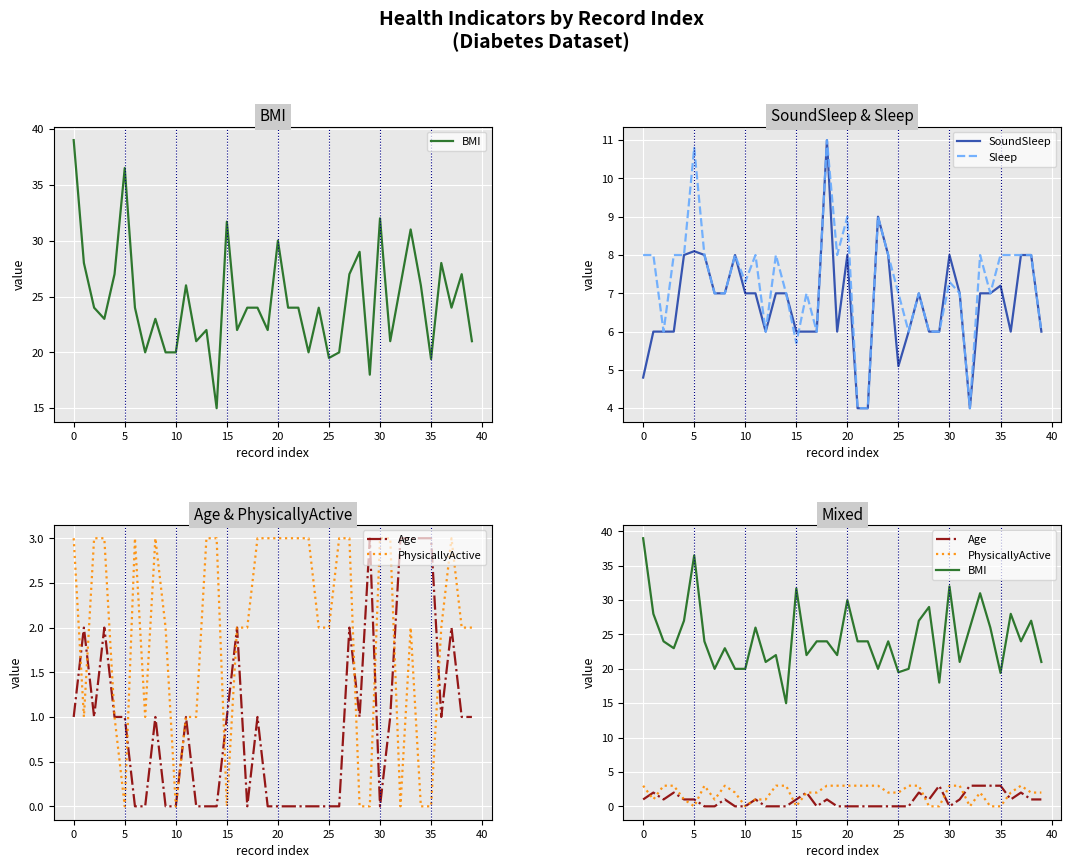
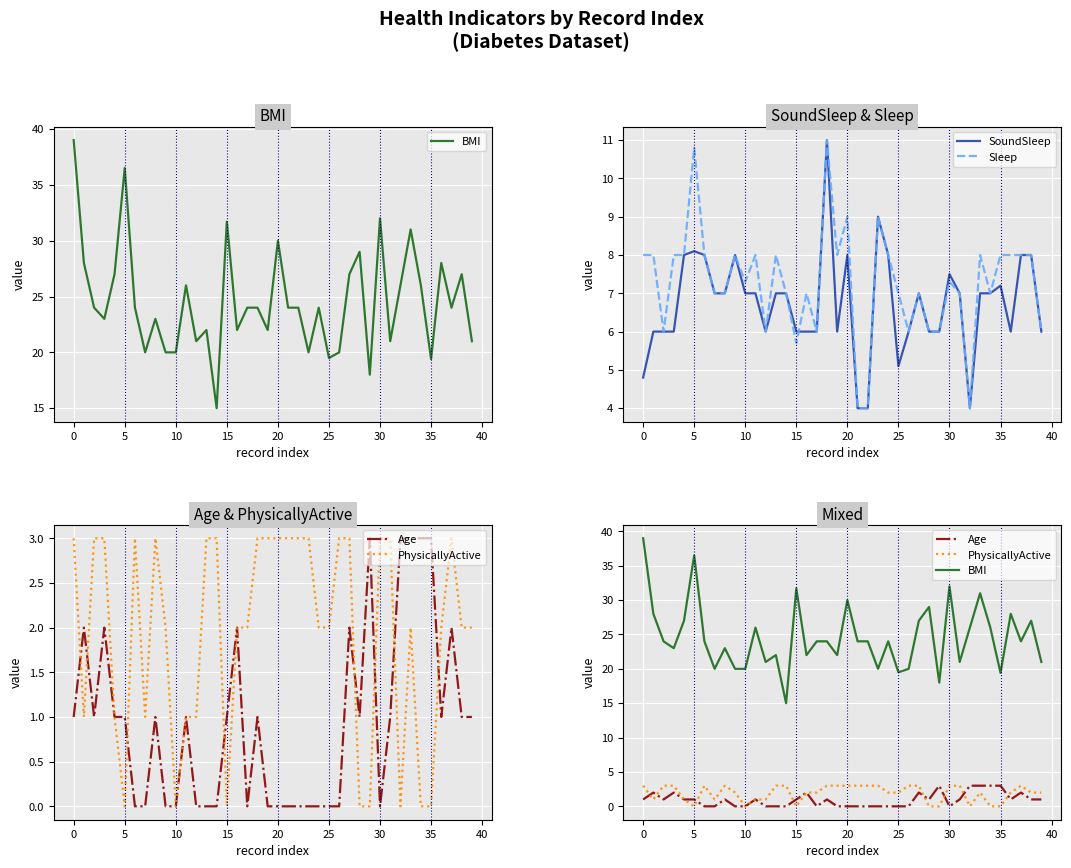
  {
    "BMI": {
      "0": 39.0,
      "5": 36.5,
      "10": 20.0,
      "15": 31.7,
      "20": 30.0,
      "25": 19.5,
      "30": 32.0,
      "35": 19.4
    },
    "SoundSleep & Sleep": {
      "SoundSleep": {
        "0": 4.8,
        "5": 8.1,
        "10": 7.0,
        "15": 6.0,
        "20": 8.0,
        "25": 5.1,
-       "30": 8.0,
+       "30": 7.5,
        "35": 7.2
      },
      "Sleep": {
        "0": 8.0,
        "5": 10.8,
        "10": 7.3,
        "15": 5.7,
        "20": 9.0,
        "25": 7.0,
        "30": 7.3,
        "35": 8.0
      }
    },
    "Age & PhysicallyActive": {
      "Age": {
        "0": 1.0,
        "5": 1.0,
        "15": 1.0,
        "20": 0.0,
        "25": 0.0,
        "30": 0.0
      },
      "PhysicallyActive": {
        "0": 3.0,
        "5": 0.0,
        "15": 0.0,
        "20": 3.0,
        "25": 2.0,
        "35": 0.0
      }
    },
    "Mixed": {
      "Age": {
        "0": 1,
        "5": 1,
        "15": 1,
        "20": 0,
        "25": 0,
        "30": 0,
        "35": 3
      },
      "PhysicallyActive": {
        "0": 3,
        "5": 0,
        "15": 0,
        "20": 3,
        "25": 2,
        "30": 3,
        "35": 0
      },
      "BMI": {
        "0": 39,
        "5": 37,
        "10": 20,
        "15": 32,
        "20": 30,
        "25": 20,
        "30": 32,
        "35": 19
      }
    }
  }
